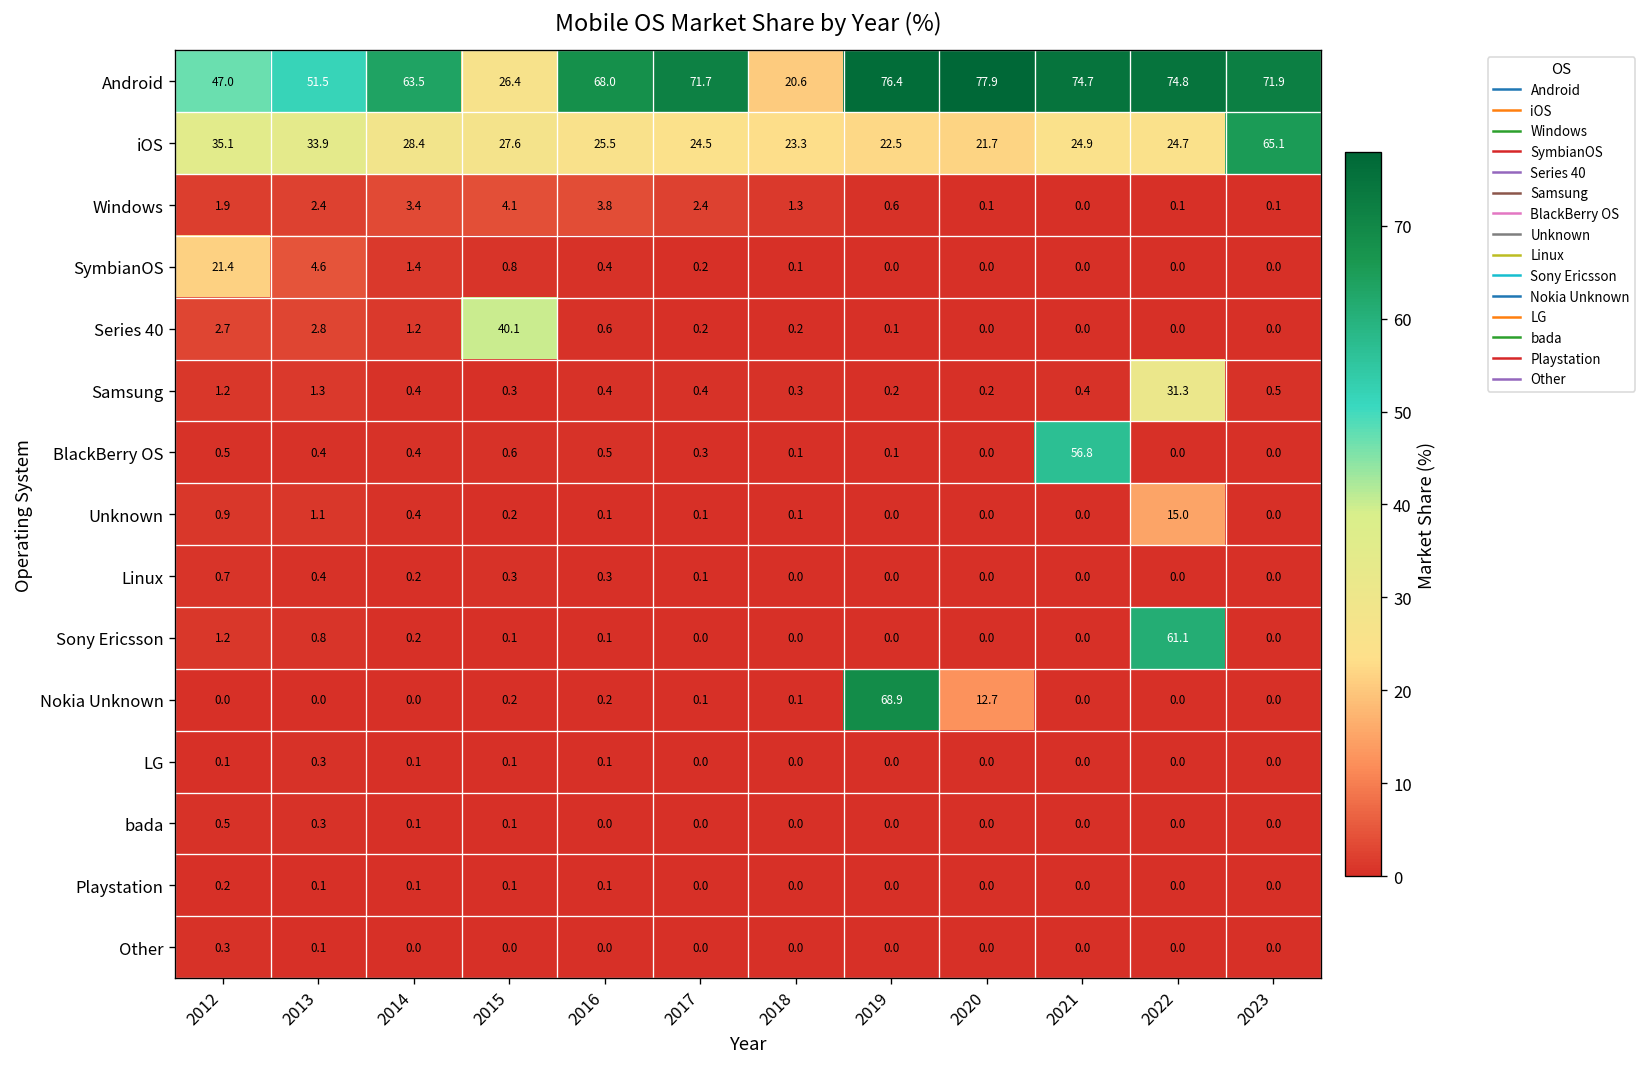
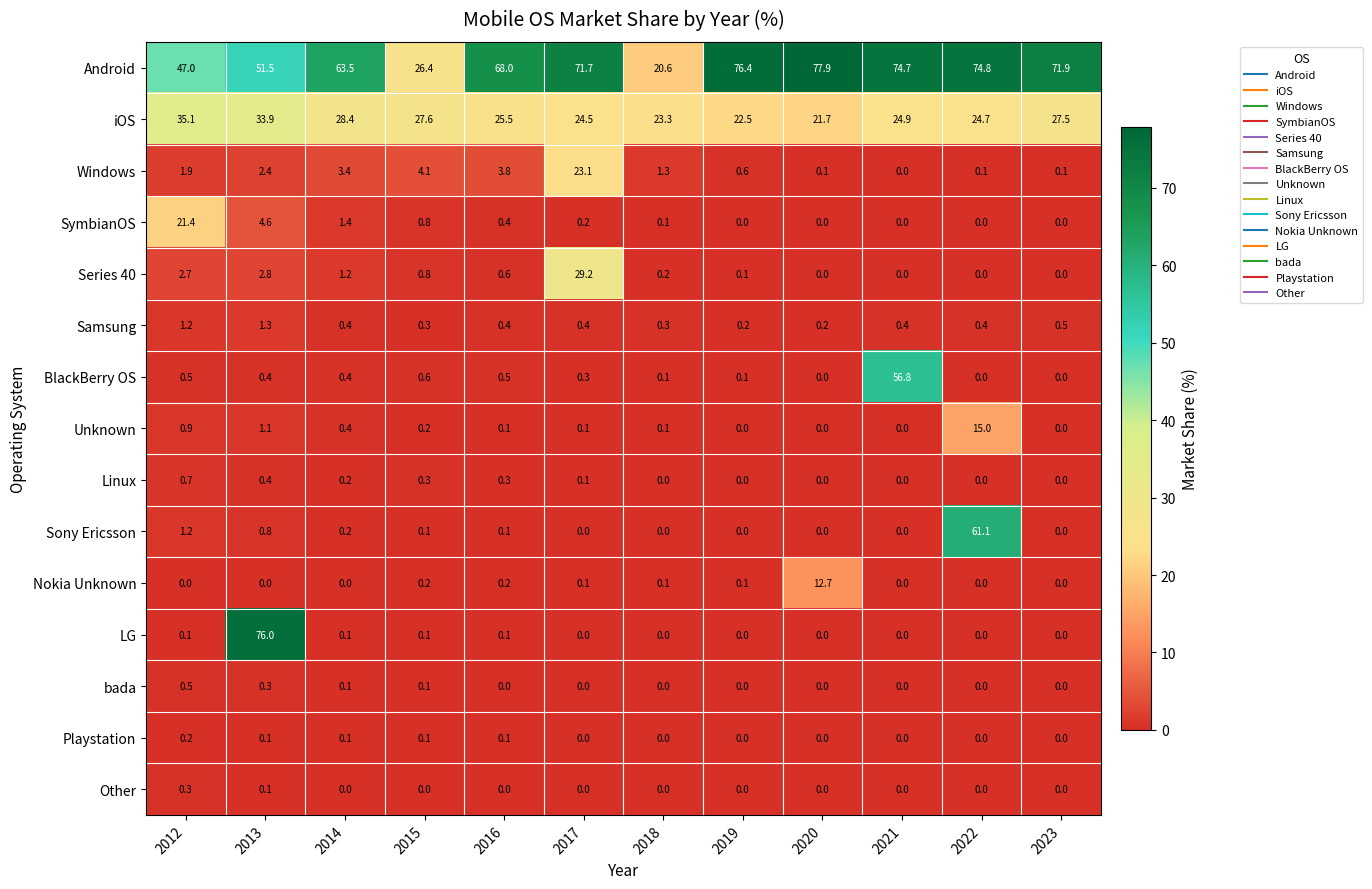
  {
    "Android": {
      "2012": 47.0,
      "2013": 51.5,
      "2014": 63.5,
      "2015": 26.4,
      "2016": 68.0,
      "2017": 71.7,
      "2018": 20.6,
      "2019": 76.4,
      "2020": 77.9,
      "2021": 74.7,
      "2022": 74.8,
      "2023": 71.9
    },
    "iOS": {
      "2012": 35.1,
      "2013": 33.9,
      "2014": 28.4,
      "2015": 27.6,
      "2016": 25.5,
      "2017": 24.5,
      "2018": 23.3,
      "2019": 22.5,
      "2020": 21.7,
      "2021": 24.9,
      "2022": 24.7,
-     "2023": 65.1
+     "2023": 27.5
    },
    "Windows": {
      "2012": 1.9,
      "2013": 2.4,
      "2014": 3.4,
      "2015": 4.1,
      "2016": 3.8,
-     "2017": 2.4,
+     "2017": 23.1,
      "2018": 1.3,
      "2019": 0.6,
      "2020": 0.1,
      "2021": 0.0,
      "2022": 0.1,
      "2023": 0.1
    },
    "SymbianOS": {
      "2012": 21.4,
      "2013": 4.6,
      "2014": 1.4,
      "2015": 0.8,
      "2016": 0.4,
      "2017": 0.2,
      "2018": 0.1,
      "2019": 0.0,
      "2020": 0.0,
      "2021": 0.0,
      "2022": 0.0,
      "2023": 0.0
    },
    "Series 40": {
      "2012": 2.7,
      "2013": 2.8,
      "2014": 1.2,
-     "2015": 40.1,
+     "2015": 0.8,
      "2016": 0.6,
-     "2017": 0.2,
+     "2017": 29.2,
      "2018": 0.2,
      "2019": 0.1,
      "2020": 0.0,
      "2021": 0.0,
      "2022": 0.0,
      "2023": 0.0
    },
    "Samsung": {
      "2012": 1.2,
      "2013": 1.3,
      "2014": 0.4,
      "2015": 0.3,
      "2016": 0.4,
      "2017": 0.4,
      "2018": 0.3,
      "2019": 0.2,
      "2020": 0.2,
      "2021": 0.4,
-     "2022": 31.3,
+     "2022": 0.4,
      "2023": 0.5
    },
    "BlackBerry OS": {
      "2012": 0.5,
      "2013": 0.4,
      "2014": 0.4,
      "2015": 0.6,
      "2016": 0.5,
      "2017": 0.3,
      "2018": 0.1,
      "2019": 0.1,
      "2020": 0.0,
      "2021": 56.8,
      "2022": 0.0,
      "2023": 0.0
    },
    "Unknown": {
      "2012": 0.9,
      "2013": 1.1,
      "2014": 0.4,
      "2015": 0.2,
      "2016": 0.1,
      "2017": 0.1,
      "2018": 0.1,
      "2019": 0.0,
      "2020": 0.0,
      "2021": 0.0,
      "2022": 15.0,
      "2023": 0.0
    },
    "Linux": {
      "2012": 0.7,
      "2013": 0.4,
      "2014": 0.2,
      "2015": 0.3,
      "2016": 0.3,
      "2017": 0.1,
      "2018": 0.0,
      "2019": 0.0,
      "2020": 0.0,
      "2021": 0.0,
      "2022": 0.0,
      "2023": 0.0
    },
    "Sony Ericsson": {
      "2012": 1.2,
      "2013": 0.8,
      "2014": 0.2,
      "2015": 0.1,
      "2016": 0.1,
      "2017": 0.0,
      "2018": 0.0,
      "2019": 0.0,
      "2020": 0.0,
      "2021": 0.0,
      "2022": 61.1,
      "2023": 0.0
    },
    "Nokia Unknown": {
      "2012": 0.0,
      "2013": 0.0,
      "2014": 0.0,
      "2015": 0.2,
      "2016": 0.2,
      "2017": 0.1,
      "2018": 0.1,
-     "2019": 68.9,
+     "2019": 0.1,
      "2020": 12.7,
      "2021": 0.0,
      "2022": 0.0,
      "2023": 0.0
    },
    "LG": {
      "2012": 0.1,
-     "2013": 0.3,
+     "2013": 76.0,
      "2014": 0.1,
      "2015": 0.1,
      "2016": 0.1,
      "2017": 0.0,
      "2018": 0.0,
      "2019": 0.0,
      "2020": 0.0,
      "2021": 0.0,
      "2022": 0.0,
      "2023": 0.0
    },
    "bada": {
      "2012": 0.5,
      "2013": 0.3,
      "2014": 0.1,
      "2015": 0.1,
      "2016": 0.0,
      "2017": 0.0,
      "2018": 0.0,
      "2019": 0.0,
      "2020": 0.0,
      "2021": 0.0,
      "2022": 0.0,
      "2023": 0.0
    },
    "Playstation": {
      "2012": 0.2,
      "2013": 0.1,
      "2014": 0.1,
      "2015": 0.1,
      "2016": 0.1,
      "2017": 0.0,
      "2018": 0.0,
      "2019": 0.0,
      "2020": 0.0,
      "2021": 0.0,
      "2022": 0.0,
      "2023": 0.0
    },
    "Other": {
      "2012": 0.3,
      "2013": 0.1,
      "2014": 0.0,
      "2015": 0.0,
      "2016": 0.0,
      "2017": 0.0,
      "2018": 0.0,
      "2019": 0.0,
      "2020": 0.0,
      "2021": 0.0,
      "2022": 0.0,
      "2023": 0.0
    }
  }
